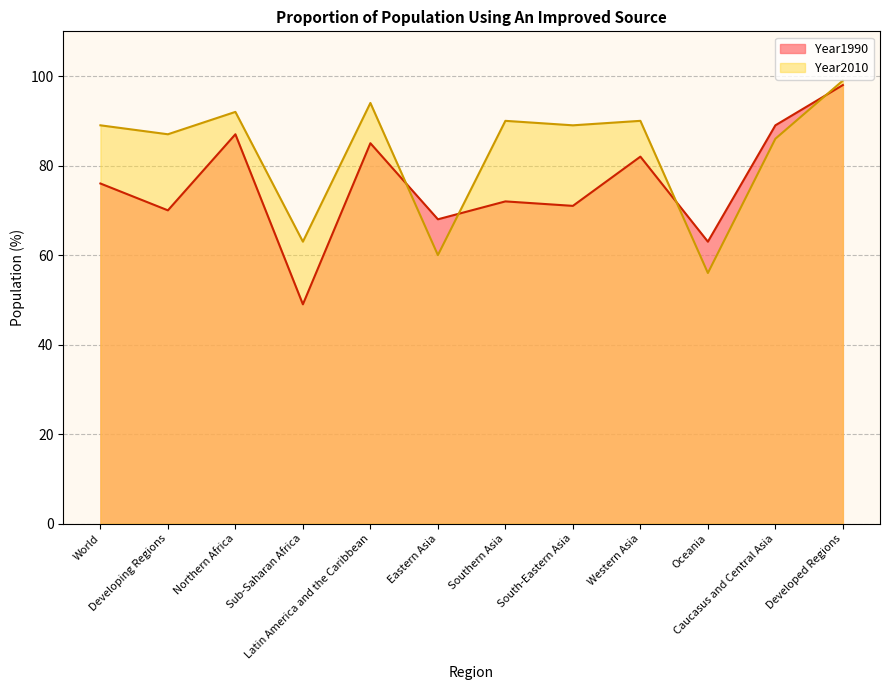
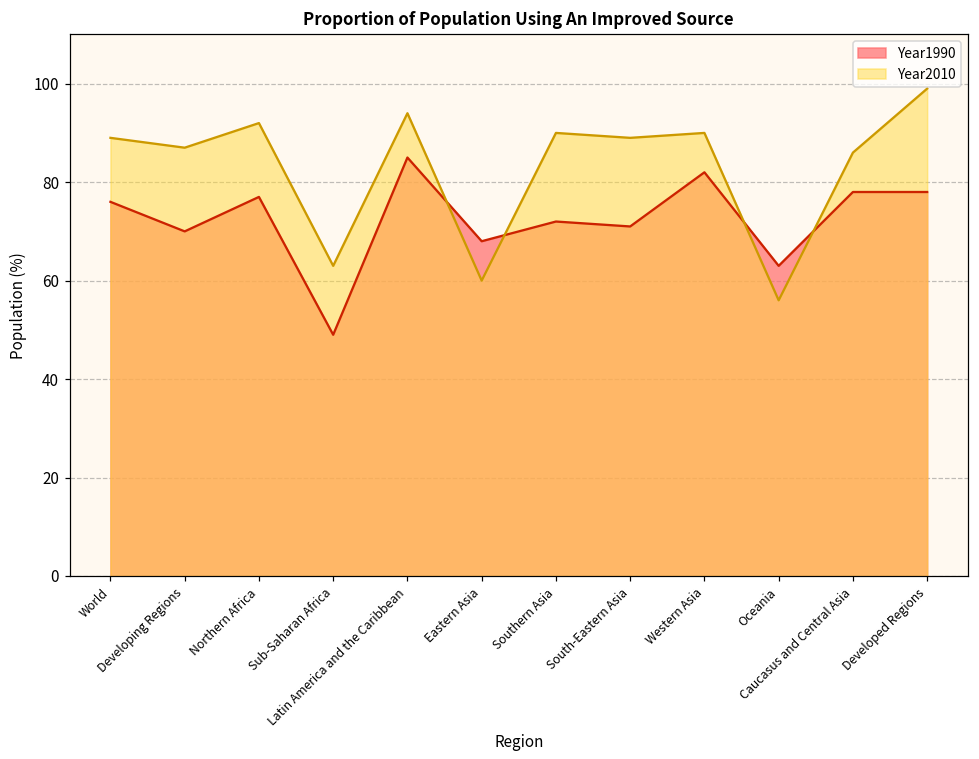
  {
    "Year1990": {
      "World": 76,
      "Developing Regions": 70,
-     "Northern Africa": 87,
+     "Northern Africa": 77,
      "Sub-Saharan Africa": 49,
      "Latin America and the Caribbean": 85,
      "Eastern Asia": 68,
      "Southern Asia": 72,
      "South-Eastern Asia": 71,
      "Western Asia": 82,
      "Oceania": 63,
-     "Caucasus and Central Asia": 89,
-     "Developed Regions": 98
+     "Caucasus and Central Asia": 78,
+     "Developed Regions": 78
    },
    "Year2010": {
      "World": 89,
      "Developing Regions": 87,
      "Northern Africa": 92,
      "Sub-Saharan Africa": 63,
      "Latin America and the Caribbean": 94,
      "Eastern Asia": 60,
      "Southern Asia": 90,
      "South-Eastern Asia": 89,
      "Western Asia": 90,
      "Oceania": 56,
      "Caucasus and Central Asia": 86,
      "Developed Regions": 99
    }
  }
